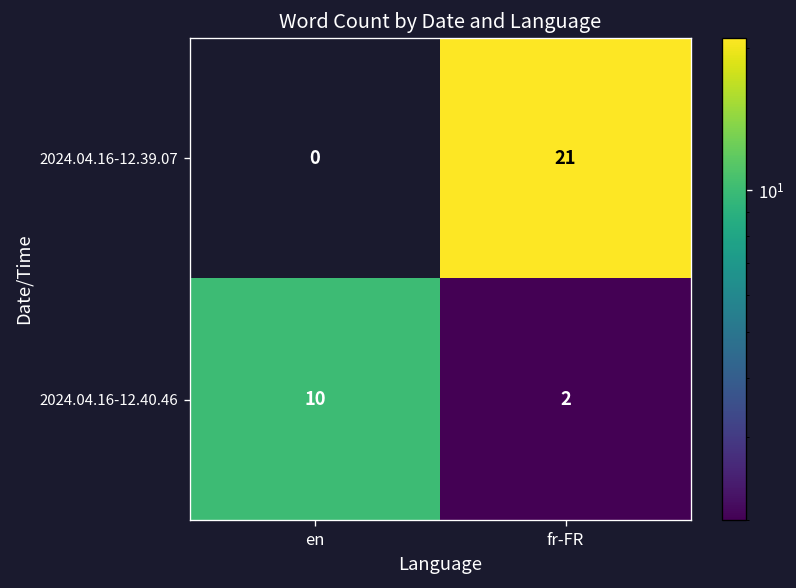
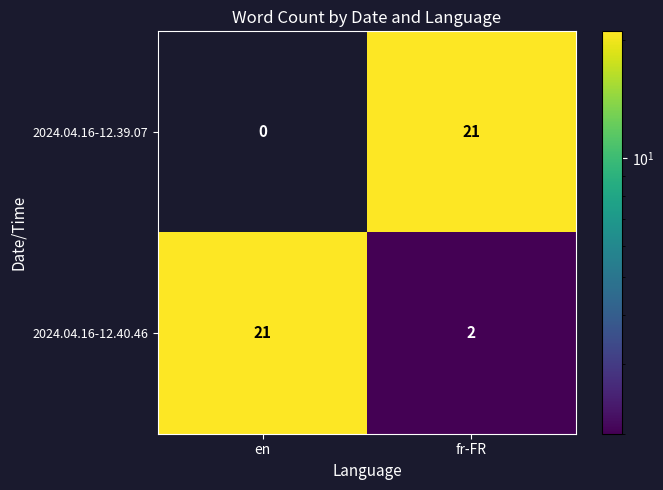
  {
    "2024.04.16-12.39.07": {
      "en": 0,
      "fr-FR": 21
    },
    "2024.04.16-12.40.46": {
-     "en": 10,
+     "en": 21,
      "fr-FR": 2
    }
  }
